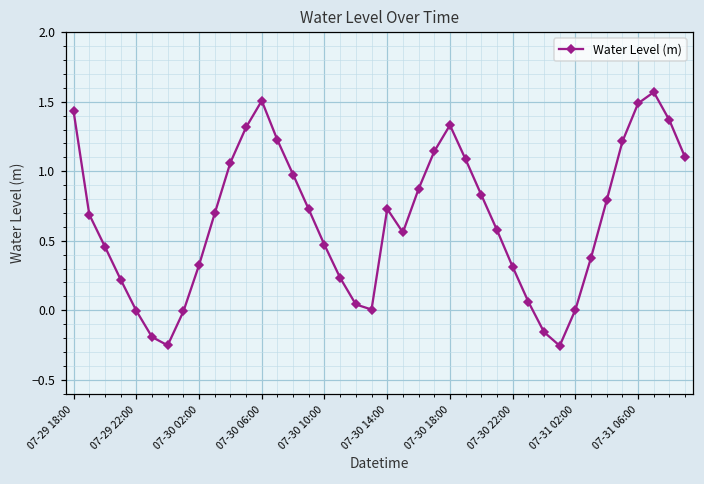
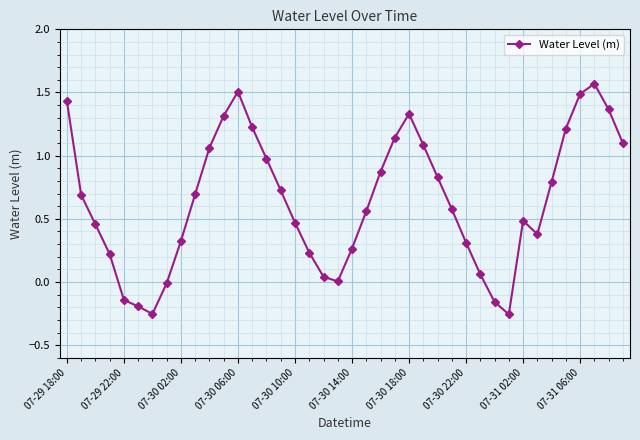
  {
    "07-29 18:00": 1.43,
-   "07-29 22:00": 0.00,
+   "07-29 22:00": -0.14,
    "07-30 02:00": 0.32,
    "07-30 06:00": 1.51,
    "07-30 10:00": 0.47,
-   "07-30 14:00": 0.73,
+   "07-30 14:00": 0.26,
    "07-30 18:00": 1.33,
    "07-30 22:00": 0.31,
-   "07-31 02:00": 0.00,
+   "07-31 02:00": 0.48,
    "07-31 06:00": 1.49
  }
